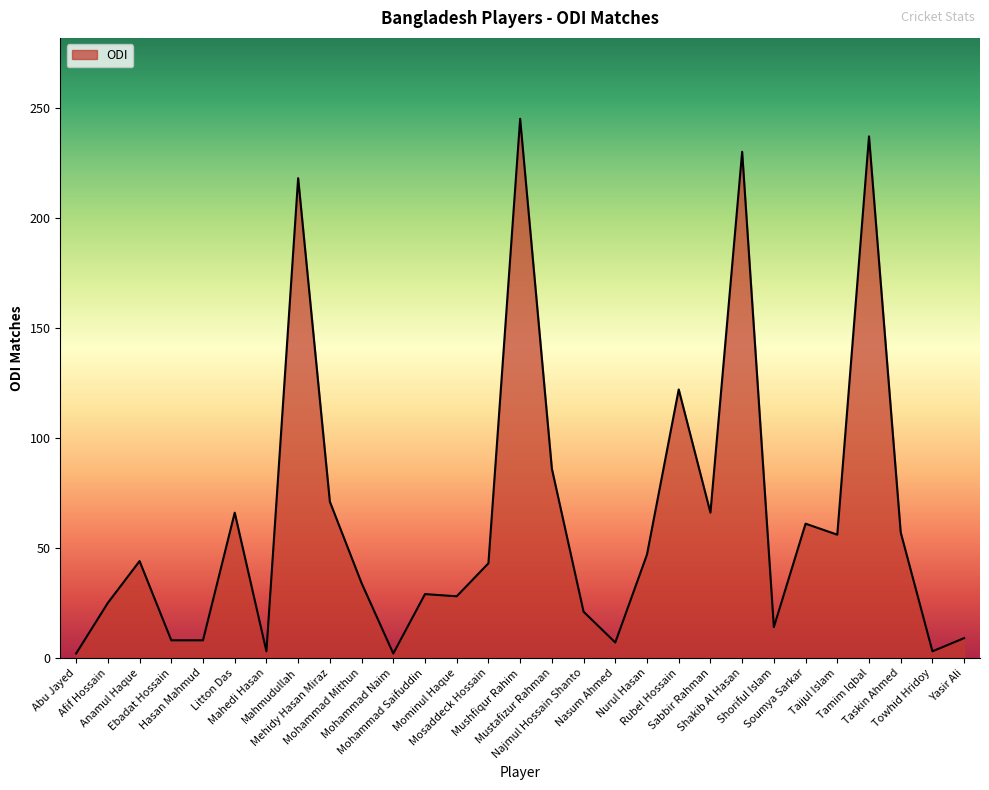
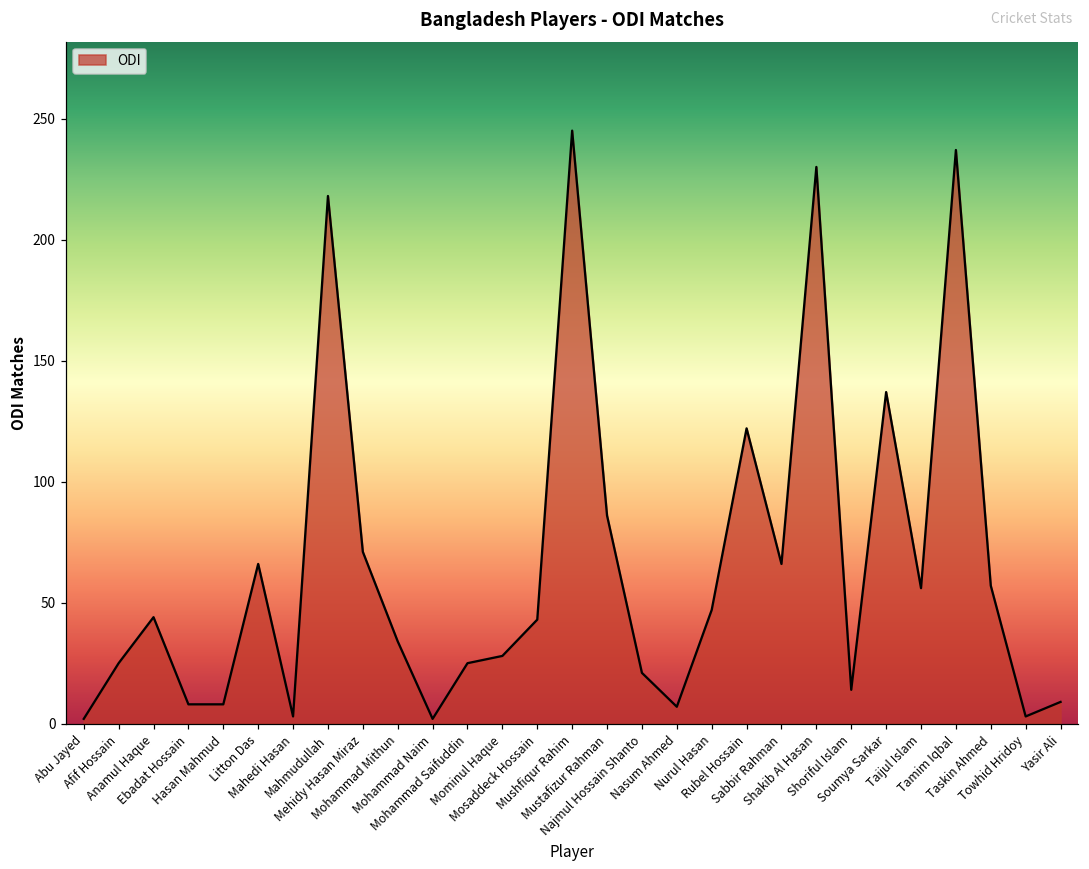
  {
    "Abu Jayed": 2,
    "Afif Hossain": 25,
    "Anamul Haque": 44,
    "Ebadat Hossain": 8,
    "Hasan Mahmud": 8,
    "Litton Das": 66,
    "Mahedi Hasan": 3,
    "Mahmudullah": 218,
    "Mehidy Hasan Miraz": 71,
    "Mohammad Mithun": 34,
    "Mohammad Naim": 2,
-   "Mohammad Saifuddin": 29,
+   "Mohammad Saifuddin": 25,
    "Mominul Haque": 28,
    "Mosaddeck Hossain": 43,
    "Mushfiqur Rahim": 245,
    "Mustafizur Rahman": 86,
    "Najmul Hossain Shanto": 21,
    "Nasum Ahmed": 7,
    "Nurul Hasan": 47,
    "Rubel Hossain": 122,
    "Sabbir Rahman": 66,
    "Shakib Al Hasan": 230,
    "Shoriful Islam": 14,
-   "Soumya Sarkar": 61,
+   "Soumya Sarkar": 137,
    "Taijul Islam": 56,
    "Tamim Iqbal": 237,
    "Taskin Ahmed": 57,
    "Towhid Hridoy": 3,
    "Yasir Ali": 9
  }
